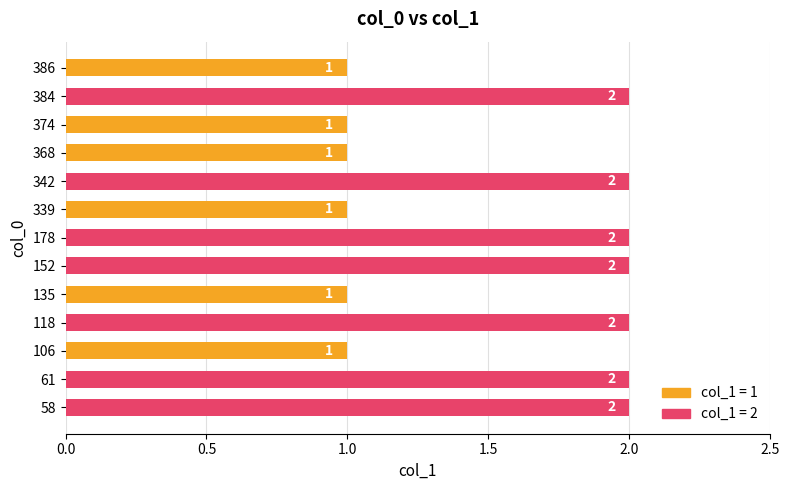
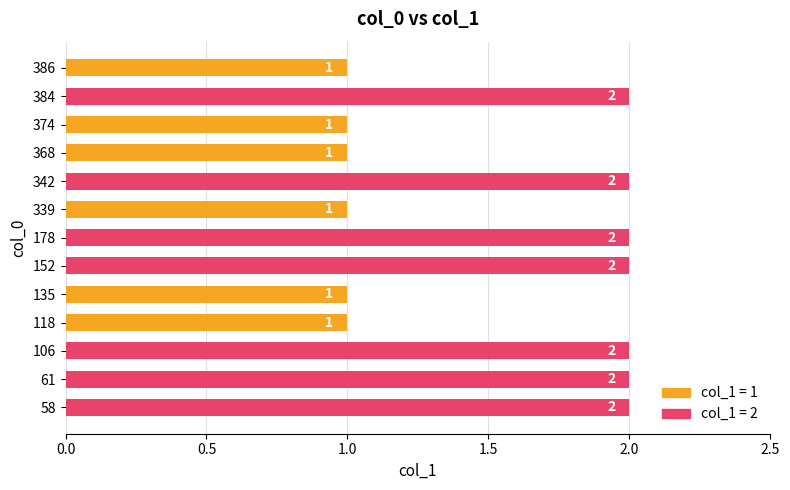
  {
    "386": 1,
    "384": 2,
    "374": 1,
    "368": 1,
    "342": 2,
    "339": 1,
    "178": 2,
    "152": 2,
    "135": 1,
-   "118": 2,
-   "106": 1,
+   "118": 1,
+   "106": 2,
    "61": 2,
    "58": 2
  }
